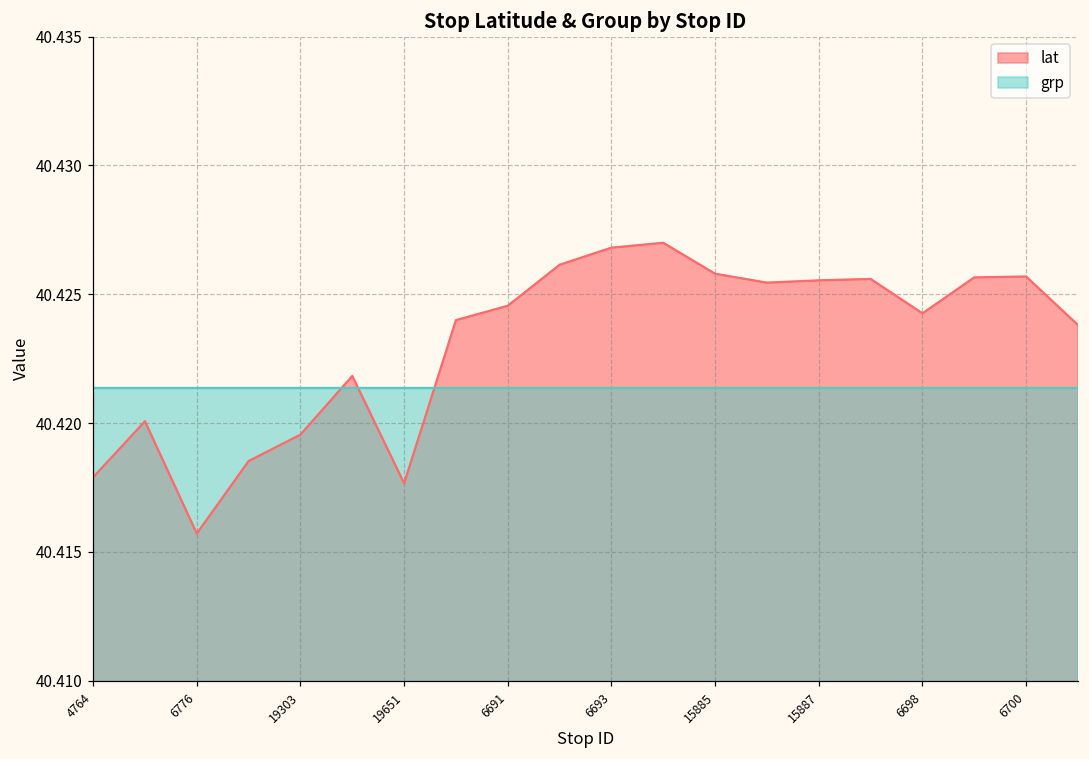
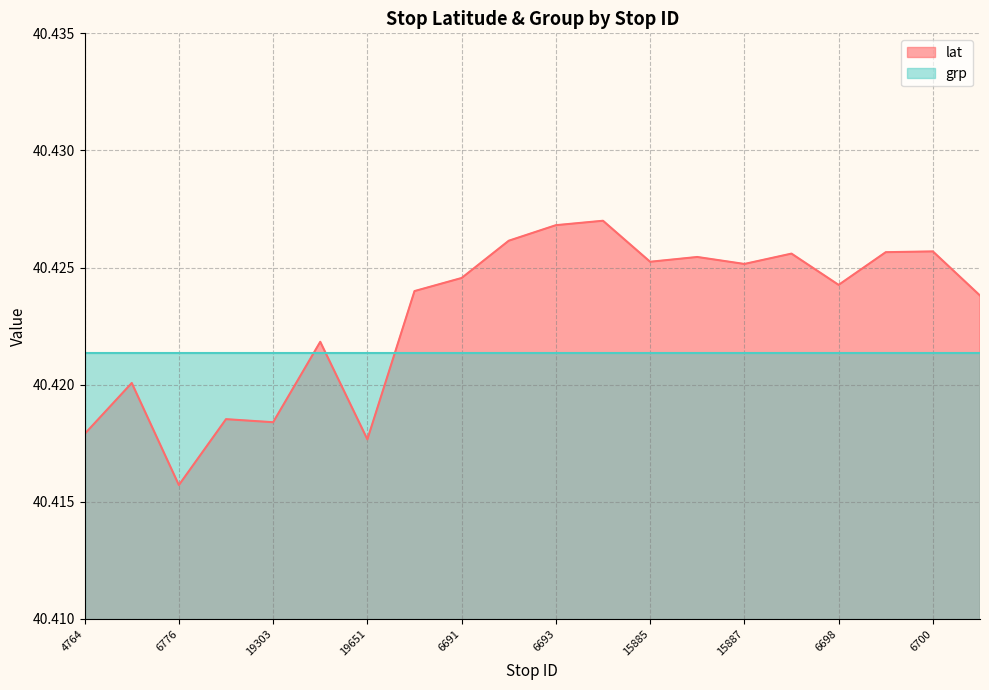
  {
    "lat": {
      "4764": 40.4179,
      "6776": 40.4157,
-     "19303": 40.4196,
+     "19303": 40.4184,
      "19651": 40.4177,
      "6691": 40.4246,
      "6693": 40.4268,
-     "15885": 40.4258,
-     "15887": 40.4255,
+     "15885": 40.4252,
+     "15887": 40.4252,
      "6698": 40.4243,
      "6700": 40.4257
    },
    "grp": {
      "4764": 40.4214,
      "6776": 40.4214,
      "19303": 40.4214,
      "19651": 40.4214,
      "6691": 40.4214,
      "6693": 40.4214,
      "15885": 40.4214,
      "15887": 40.4214,
      "6698": 40.4214,
      "6700": 40.4214
    }
  }
